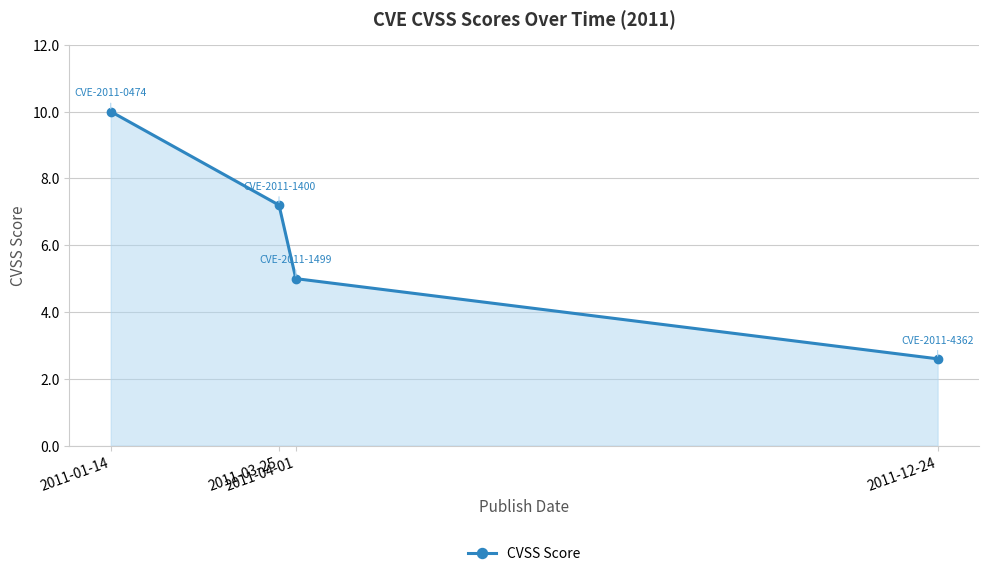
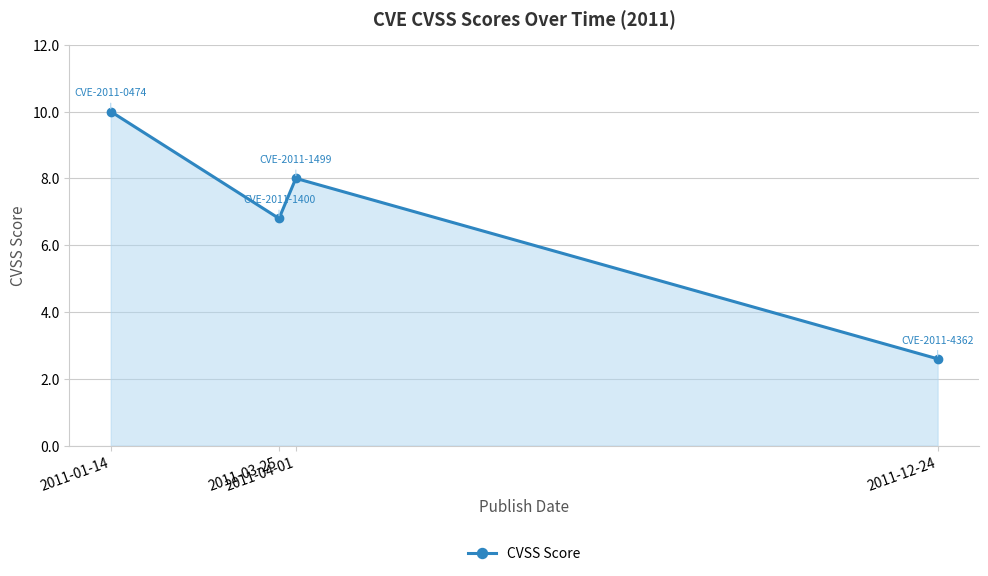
  {
-   "2011-03-25": 7.2,
-   "2011-04-01": 5
+   "2011-03-25": 6.8,
+   "2011-04-01": 8
  }
